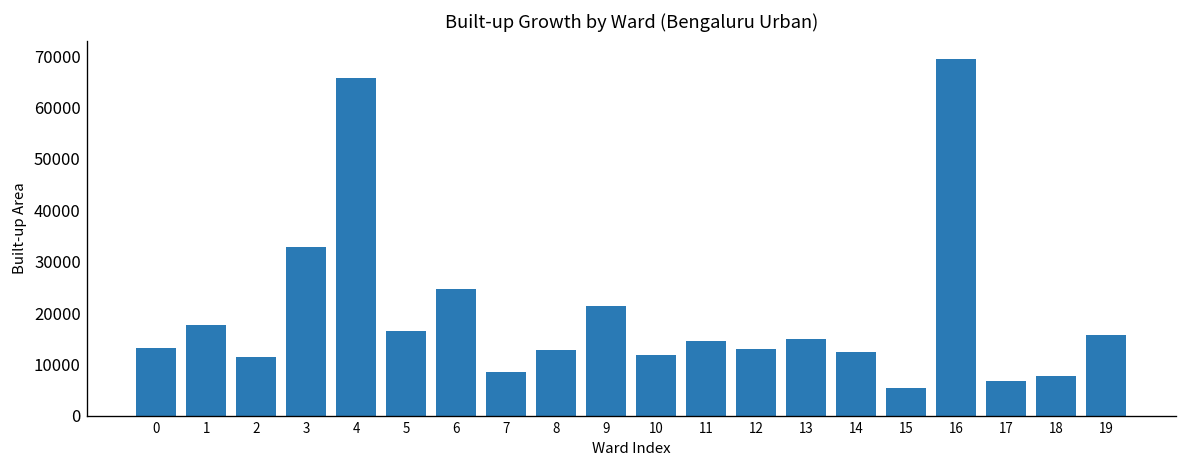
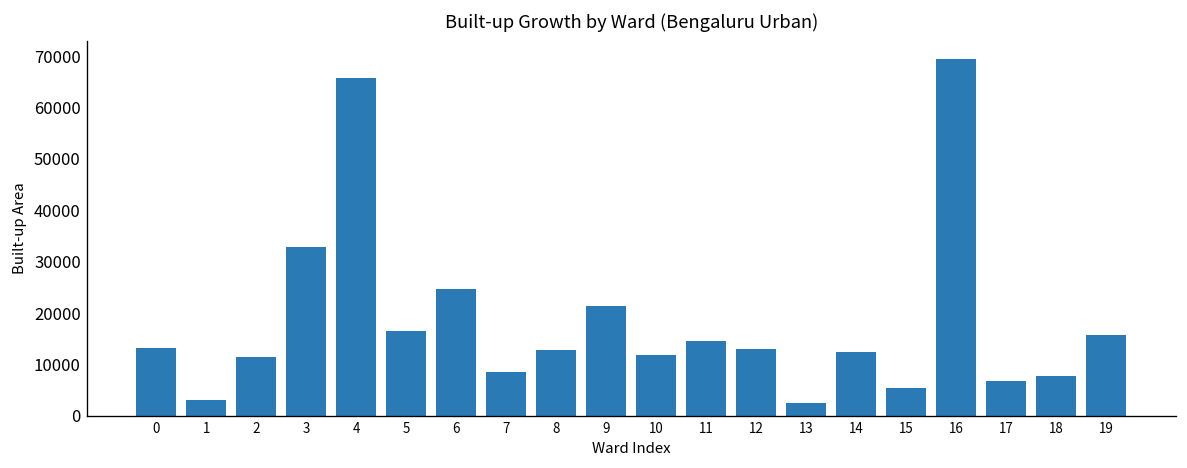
  {
    "0": 13000,
-   "1": 18000,
+   "1": 3000,
    "2": 12000,
    "3": 33000,
    "4": 66000,
    "5": 17000,
    "6": 25000,
    "7": 9000,
    "8": 13000,
    "9": 21000,
    "10": 12000,
    "11": 15000,
    "12": 13000,
-   "13": 15000,
+   "13": 2000,
    "14": 12000,
    "15": 5000,
    "16": 69000,
    "17": 7000,
    "18": 8000,
    "19": 16000
  }
